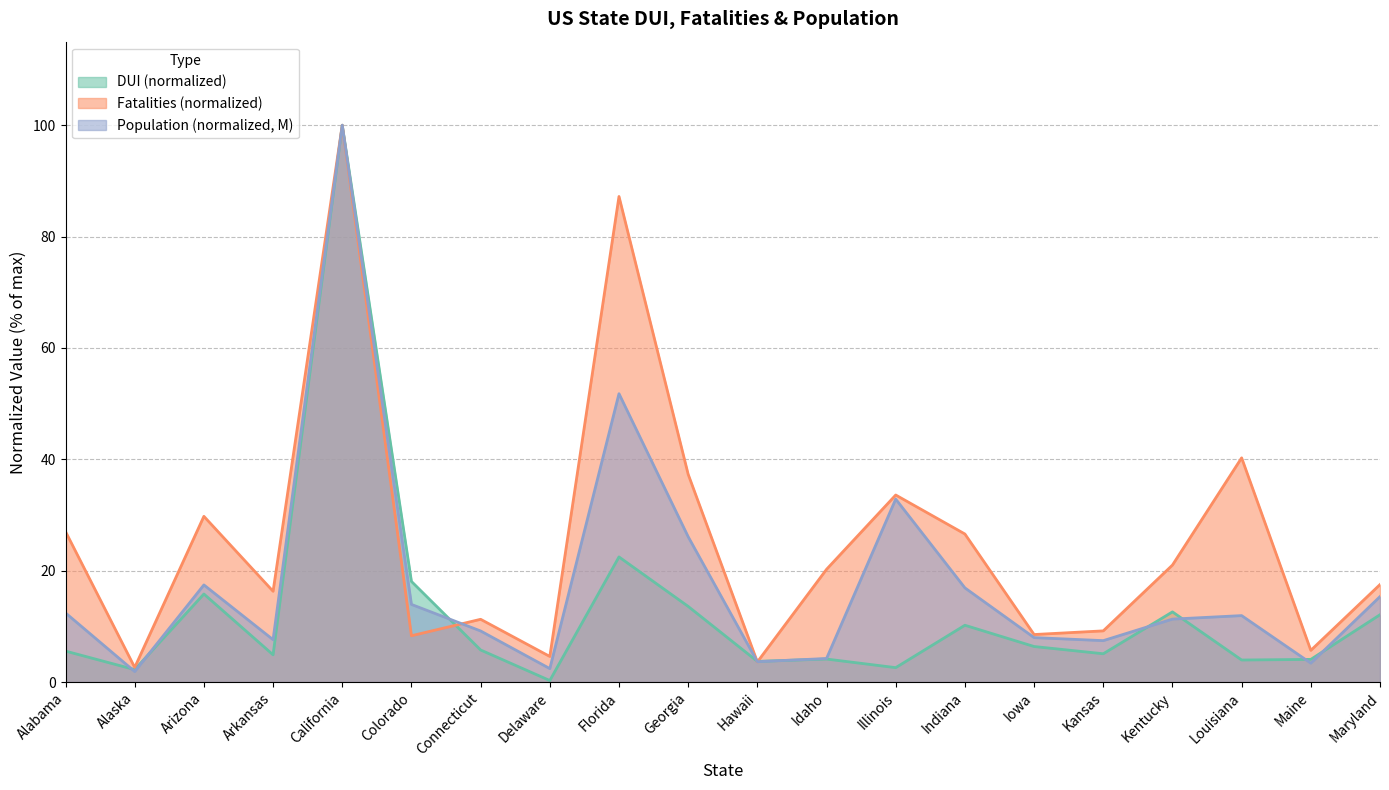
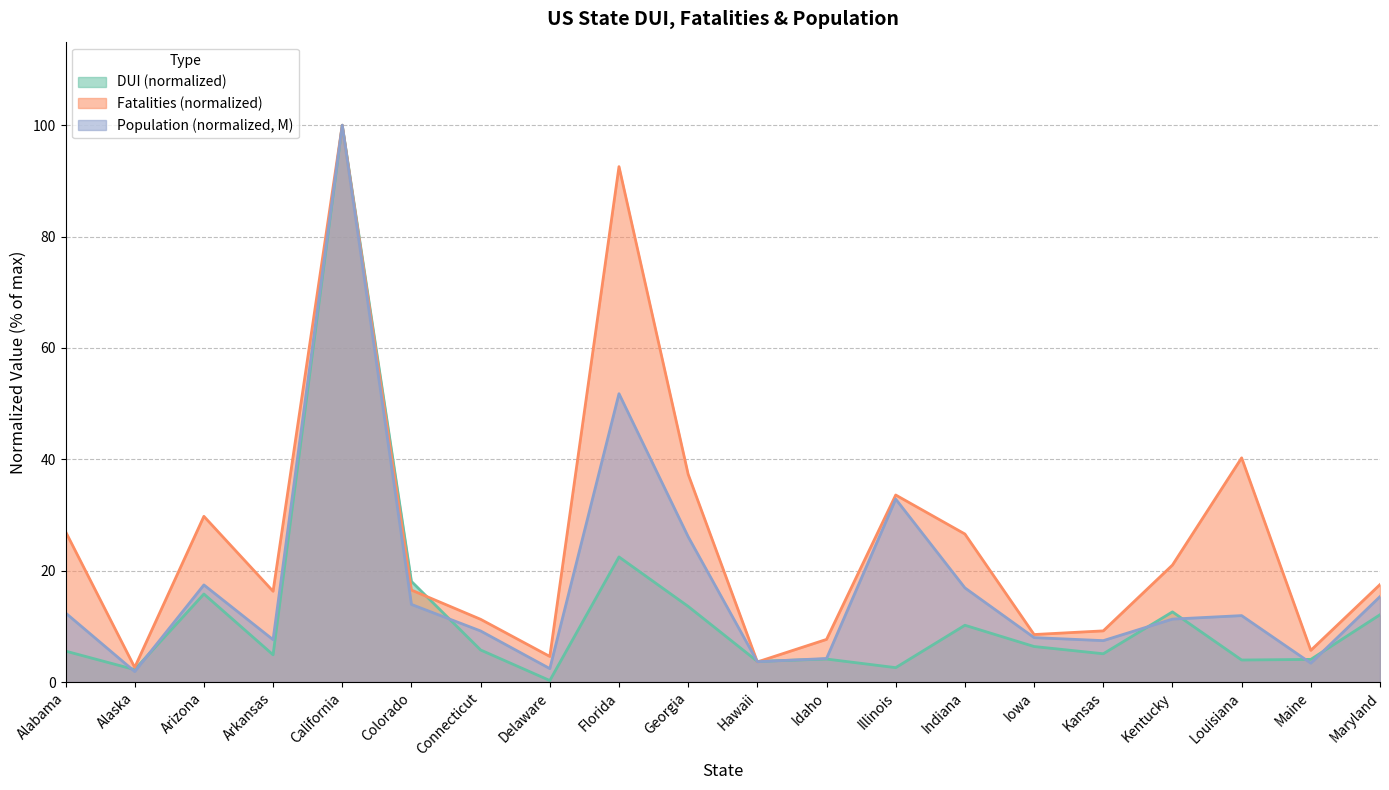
  {
    "Fatalities (normalized)": {
      "Alabama": 27,
      "Arizona": 30,
      "Arkansas": 16,
-     "Colorado": 8,
+     "Colorado": 17,
      "Connecticut": 11,
      "Delaware": 5,
-     "Florida": 87,
+     "Florida": 93,
      "Georgia": 37,
-     "Idaho": 20,
+     "Idaho": 8,
      "Illinois": 34,
      "Indiana": 27,
      "Iowa": 9,
      "Kansas": 9,
      "Kentucky": 21,
      "Louisiana": 40,
      "Maine": 6,
      "Maryland": 18
    }
  }
